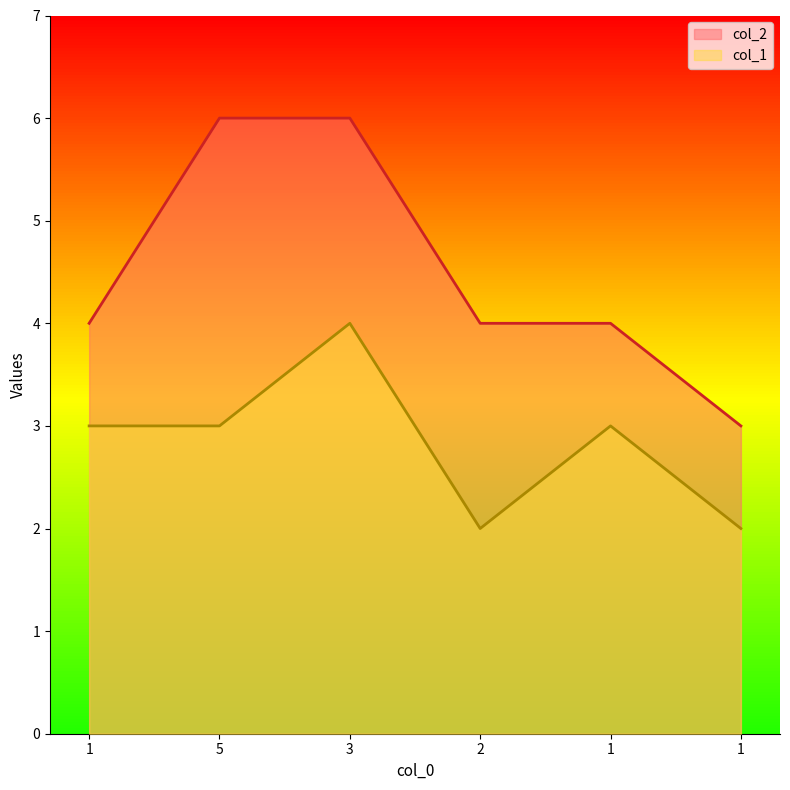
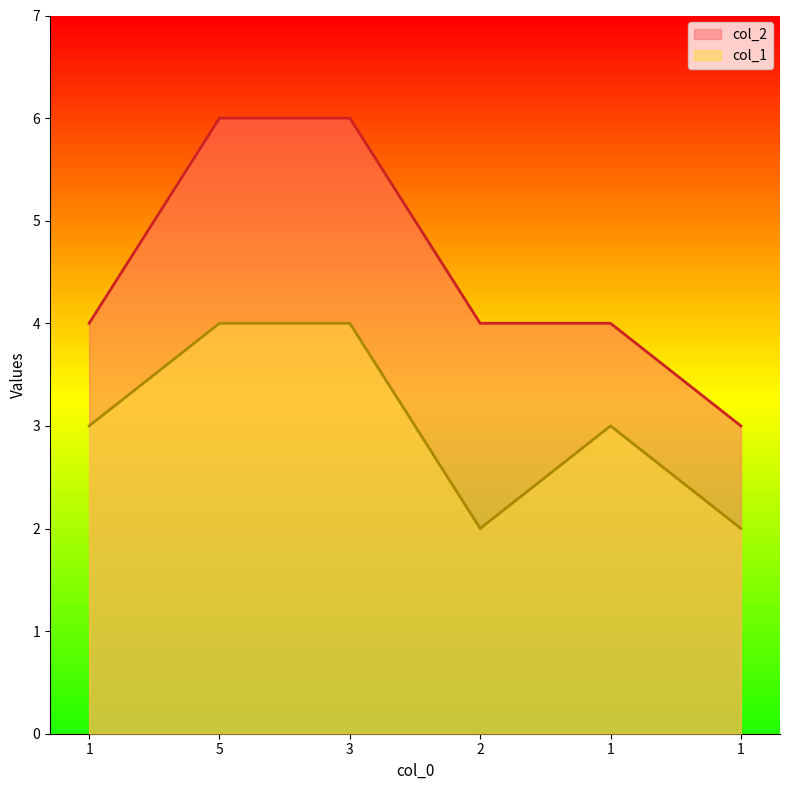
  {
    "col_2": {
      "5": 6,
      "3": 6,
      "2": 4
    },
    "col_1": {
-     "5": 3,
+     "5": 4,
      "3": 4,
      "2": 2
    }
  }
